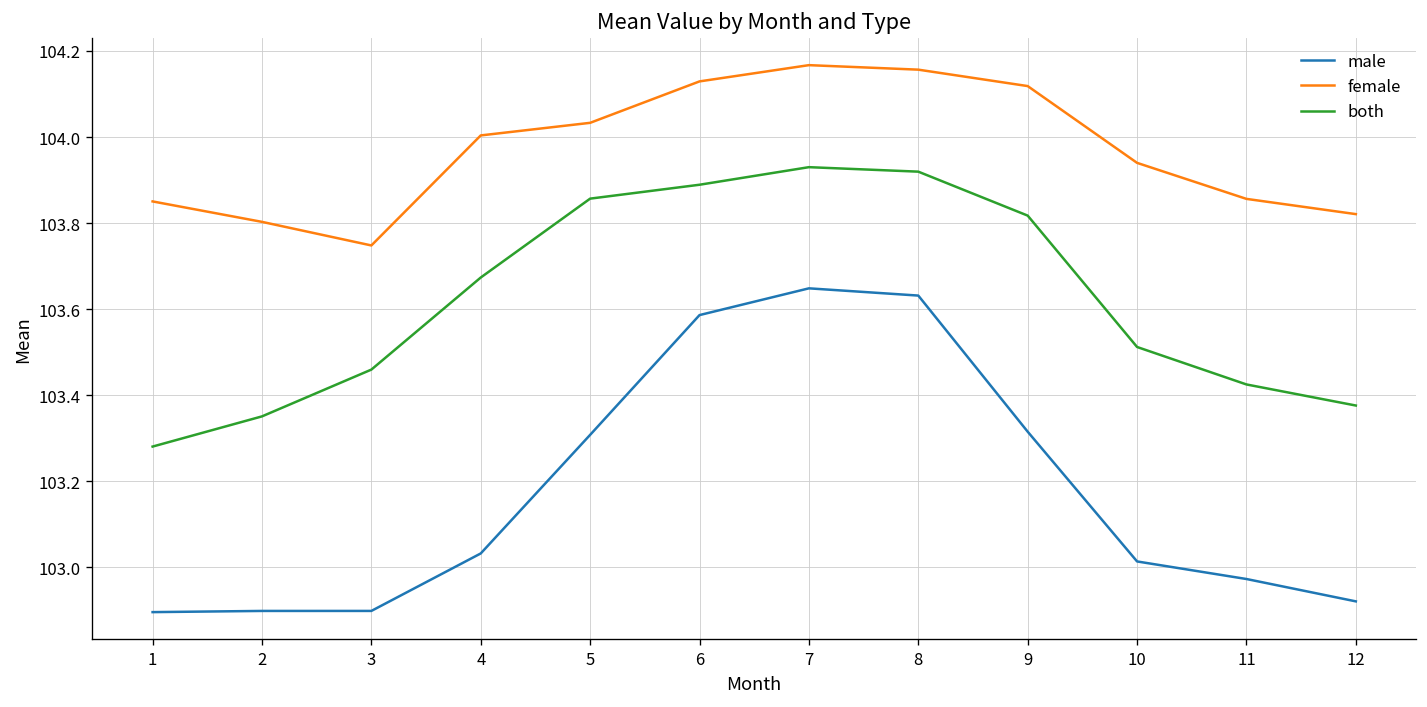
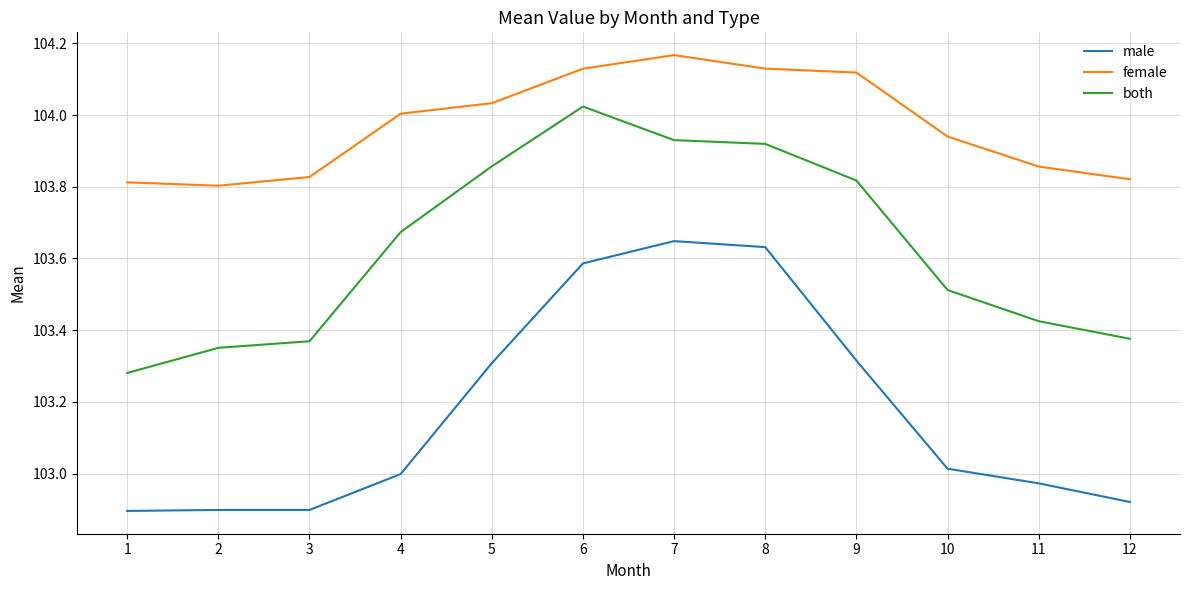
  {
    "male": {
      "1": 102.90,
      "2": 102.90,
      "3": 102.90,
-     "4": 103.03,
+     "4": 103.00,
      "5": 103.31,
      "6": 103.59,
      "7": 103.65,
      "8": 103.63,
      "9": 103.32,
      "10": 103.01,
      "11": 102.97,
      "12": 102.92
    },
    "female": {
-     "1": 103.85,
+     "1": 103.81,
      "2": 103.80,
-     "3": 103.75,
+     "3": 103.83,
      "4": 104.00,
      "5": 104.03,
      "6": 104.13,
      "7": 104.17,
-     "8": 104.16,
+     "8": 104.13,
      "9": 104.12,
      "10": 103.94,
      "11": 103.86,
      "12": 103.82
    },
    "both": {
      "1": 103.28,
      "2": 103.35,
-     "3": 103.46,
+     "3": 103.37,
      "4": 103.67,
      "5": 103.86,
-     "6": 103.89,
+     "6": 104.02,
      "7": 103.93,
      "8": 103.92,
      "9": 103.82,
      "10": 103.51,
      "11": 103.42,
      "12": 103.38
    }
  }
